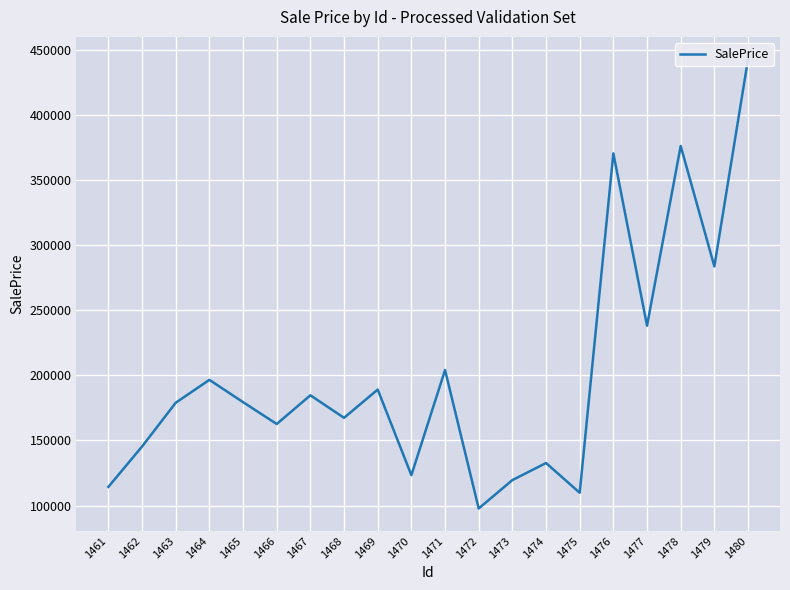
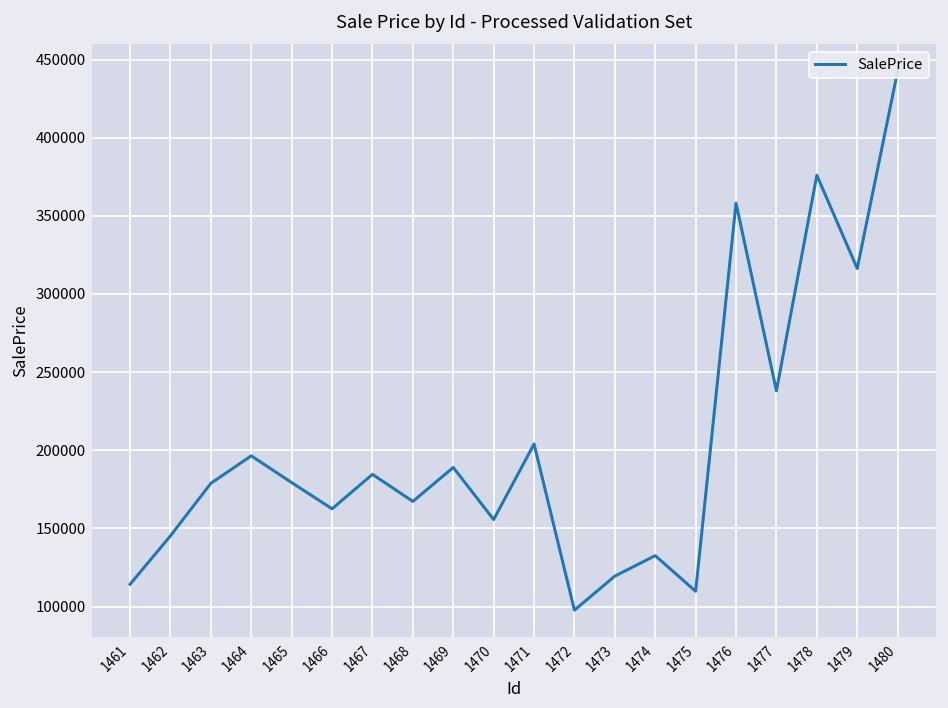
  {
    "1461": 114000,
    "1462": 145000,
    "1463": 179000,
    "1464": 196000,
    "1465": 179000,
    "1466": 163000,
    "1467": 185000,
    "1468": 167000,
    "1469": 189000,
-   "1470": 123000,
+   "1470": 156000,
    "1471": 204000,
    "1472": 98000,
    "1473": 120000,
    "1474": 133000,
    "1475": 110000,
-   "1476": 370000,
+   "1476": 358000,
    "1477": 238000,
    "1478": 376000,
-   "1479": 284000
+   "1479": 316000
  }
